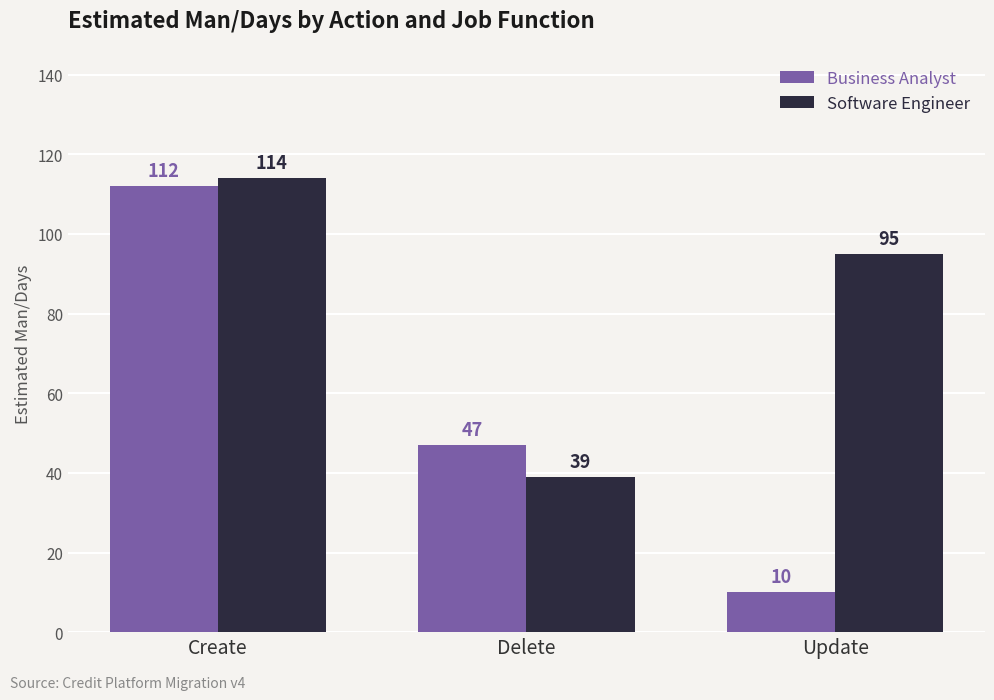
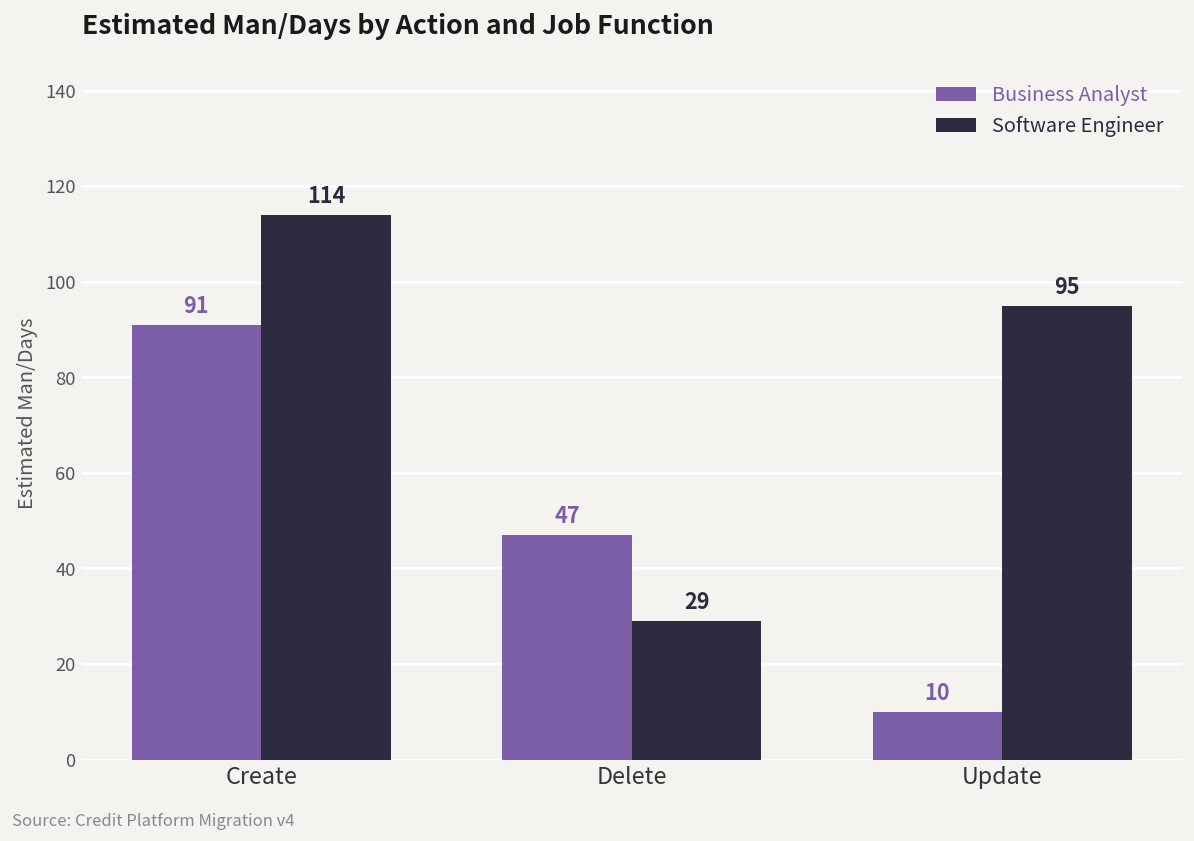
  {
    "Business Analyst": {
-     "Create": 112,
+     "Create": 91,
      "Delete": 47,
      "Update": 10
    },
    "Software Engineer": {
      "Create": 114,
-     "Delete": 39,
+     "Delete": 29,
      "Update": 95
    }
  }
